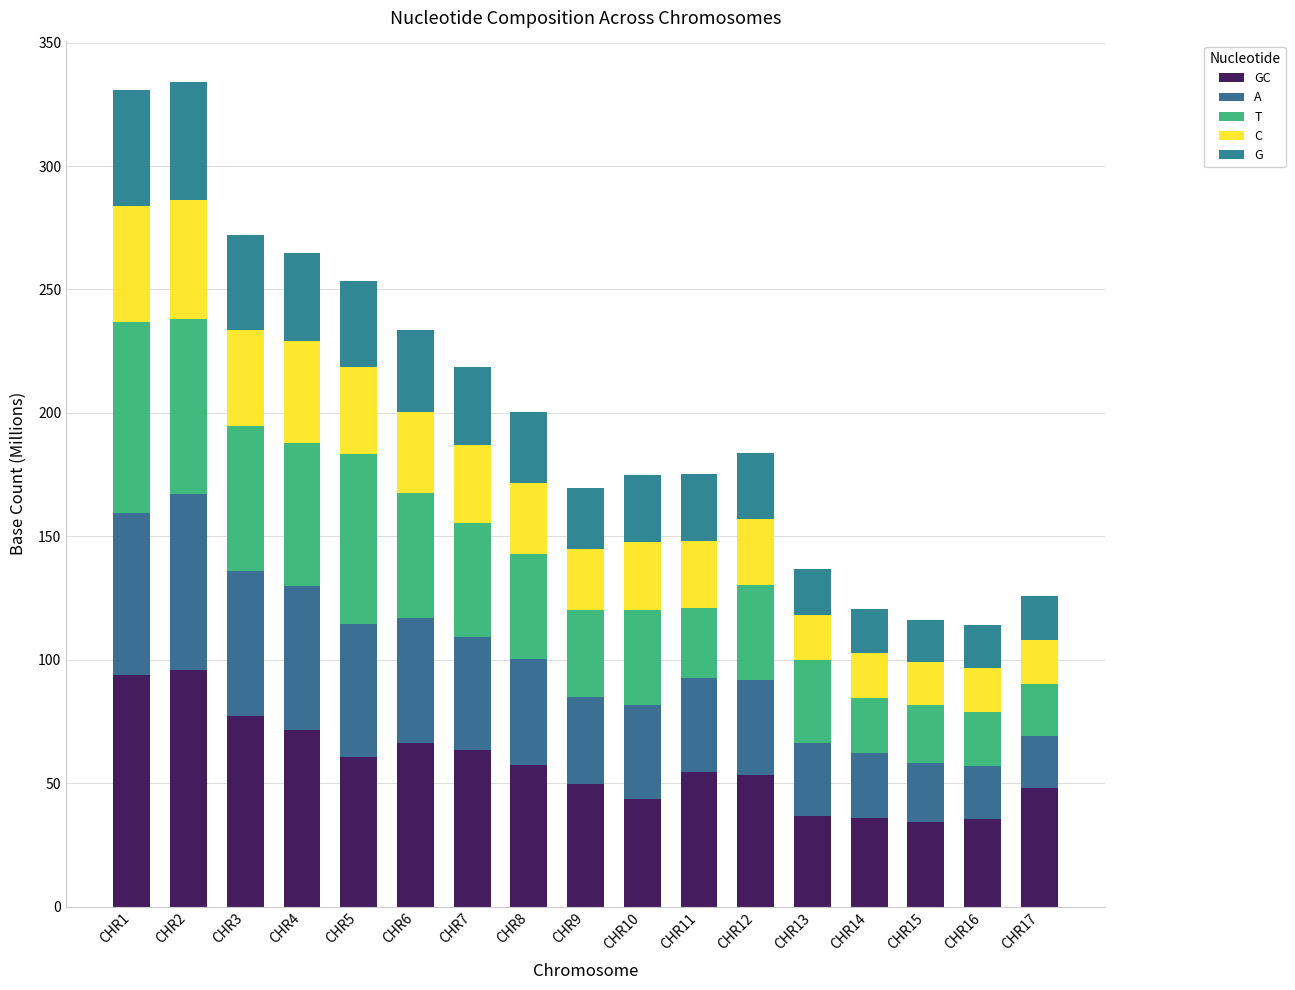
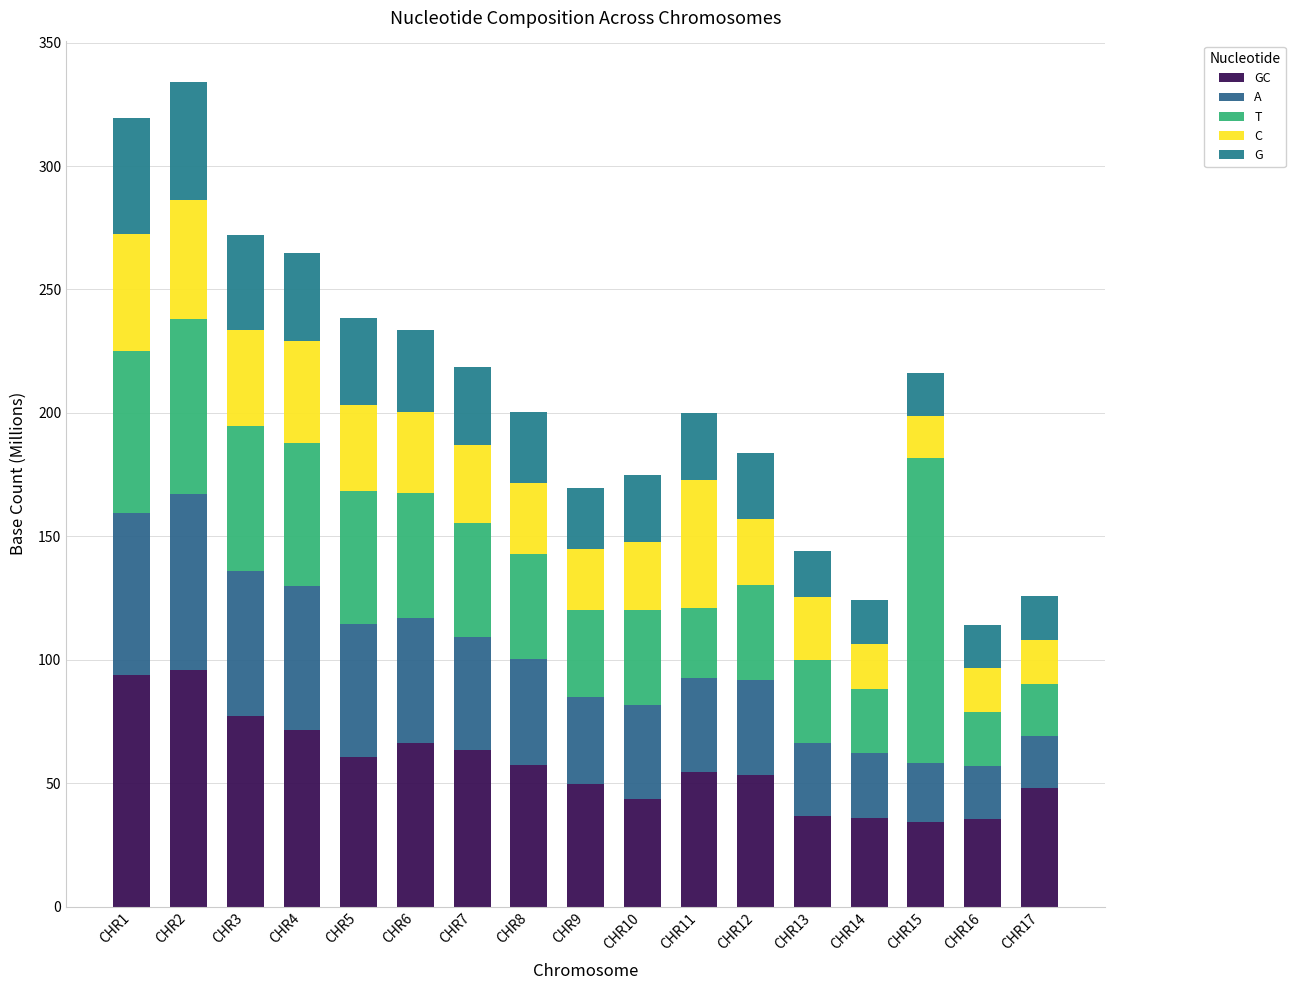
  {
    "GC": {
      "CHR1": 94,
      "CHR2": 96,
      "CHR3": 77,
      "CHR4": 72,
      "CHR5": 61,
      "CHR6": 66,
      "CHR7": 63,
      "CHR8": 57,
      "CHR9": 50,
      "CHR10": 44,
      "CHR11": 55,
      "CHR12": 53,
      "CHR13": 37,
      "CHR14": 36,
      "CHR15": 34,
      "CHR16": 35,
      "CHR17": 48
    },
    "T": {
-     "CHR1": 77,
+     "CHR1": 66,
      "CHR2": 71,
      "CHR3": 59,
      "CHR4": 58,
-     "CHR5": 69,
+     "CHR5": 54,
      "CHR6": 51,
      "CHR7": 46,
      "CHR8": 43,
      "CHR9": 35,
      "CHR10": 38,
      "CHR11": 28,
      "CHR12": 39,
      "CHR13": 34,
-     "CHR14": 22,
-     "CHR15": 24,
+     "CHR14": 26,
+     "CHR15": 123,
      "CHR16": 22,
      "CHR17": 21
    },
    "C": {
      "CHR1": 47,
      "CHR2": 48,
      "CHR3": 39,
      "CHR4": 41,
      "CHR5": 35,
      "CHR6": 33,
      "CHR7": 32,
      "CHR8": 29,
      "CHR9": 25,
      "CHR10": 27,
-     "CHR11": 27,
+     "CHR11": 52,
      "CHR12": 27,
-     "CHR13": 18,
+     "CHR13": 26,
      "CHR14": 18,
      "CHR15": 17,
      "CHR16": 18,
      "CHR17": 18
    }
  }
